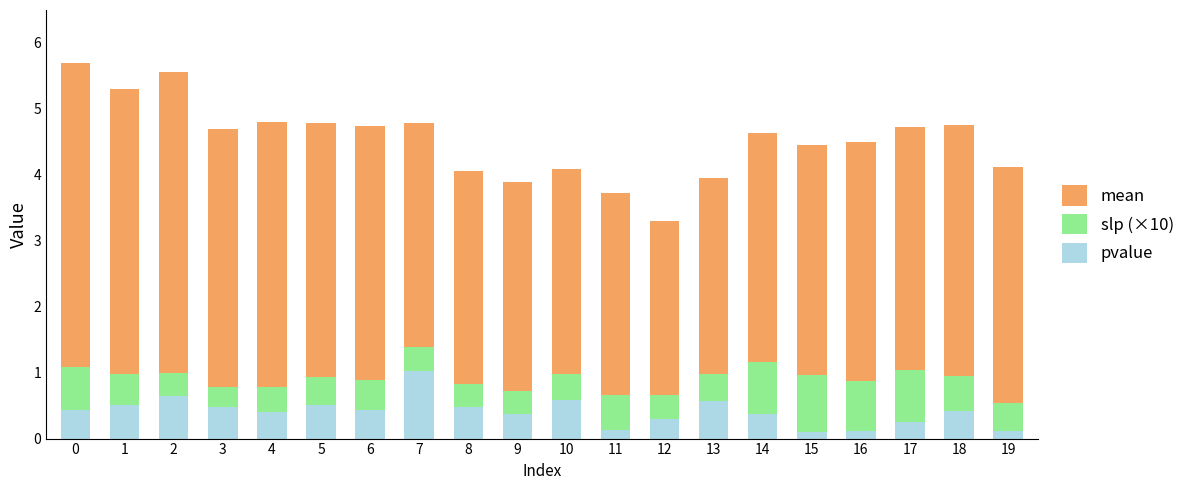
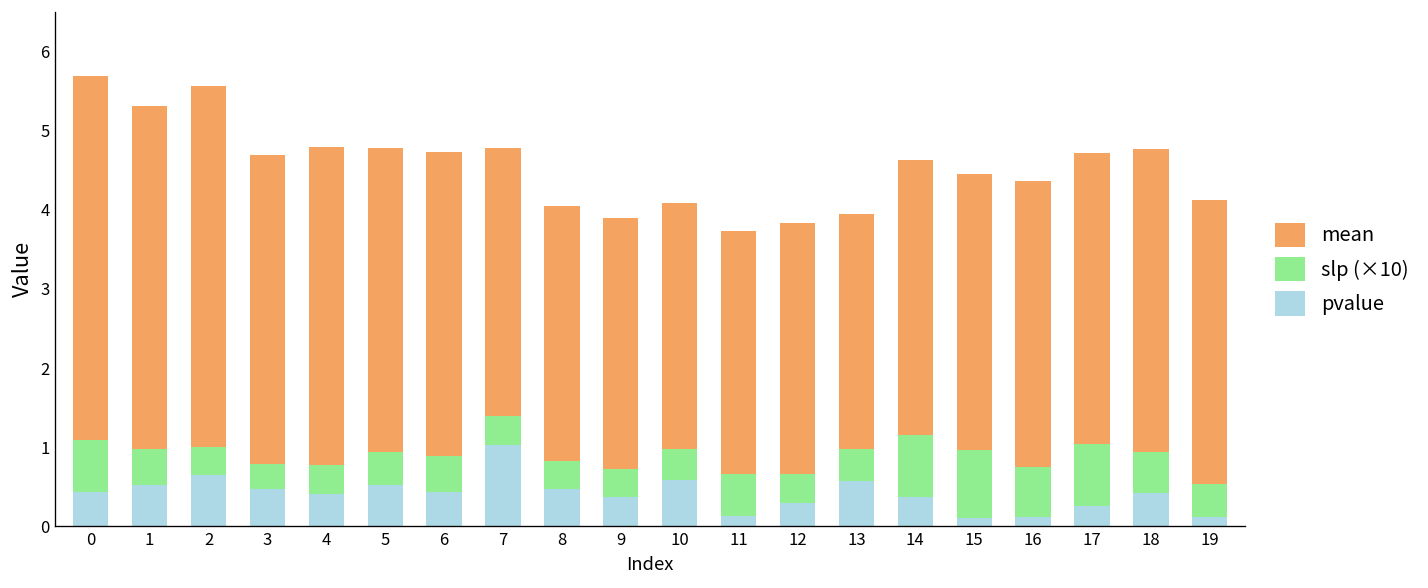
  {
    "pvalue": {
      "0": 0.4,
      "1": 0.5,
      "2": 0.6,
      "3": 0.5,
      "4": 0.4,
      "5": 0.5,
      "6": 0.4,
      "7": 1.0,
      "8": 0.5,
      "9": 0.4,
      "10": 0.6,
      "11": 0.1,
      "12": 0.3,
      "13": 0.6,
      "14": 0.4,
      "15": 0.1,
      "16": 0.1,
      "17": 0.3,
      "18": 0.4,
      "19": 0.1
    },
    "slp (×10)": {
      "0": 0.6,
      "1": 0.5,
      "2": 0.4,
      "3": 0.3,
      "4": 0.4,
      "5": 0.4,
      "6": 0.5,
      "7": 0.4,
      "8": 0.4,
      "9": 0.4,
      "10": 0.4,
      "11": 0.5,
      "12": 0.4,
      "13": 0.4,
      "14": 0.8,
      "15": 0.9,
-     "16": 0.8,
+     "16": 0.6,
      "17": 0.8,
      "18": 0.5,
      "19": 0.4
    },
    "mean": {
      "0": 4.6,
      "1": 4.3,
      "2": 4.6,
      "3": 3.9,
      "4": 4.0,
      "5": 3.9,
      "6": 3.9,
      "7": 3.4,
      "8": 3.2,
      "9": 3.2,
      "10": 3.1,
      "11": 3.1,
-     "12": 2.6,
+     "12": 3.2,
      "13": 3.0,
      "14": 3.5,
      "15": 3.5,
      "16": 3.6,
      "17": 3.7,
      "18": 3.8,
      "19": 3.6
    }
  }
